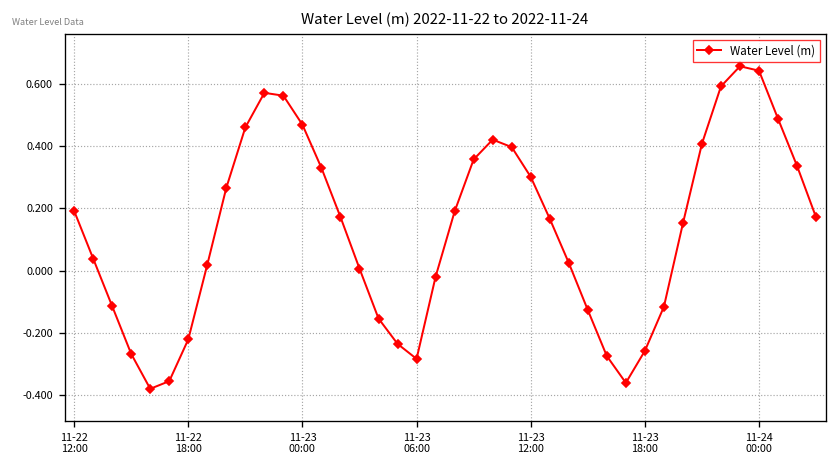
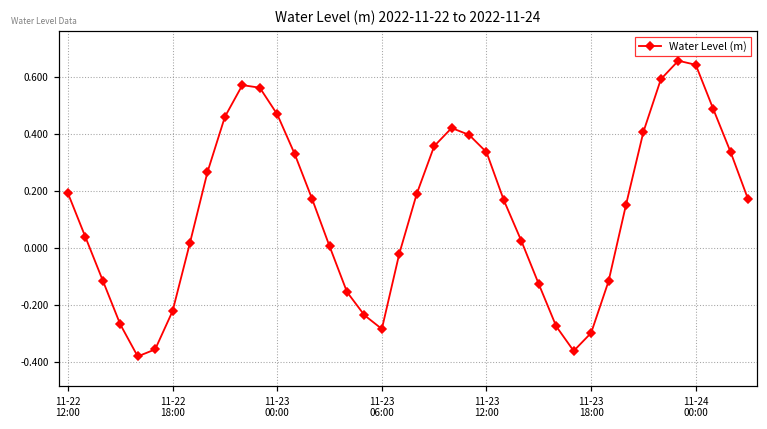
  {
    "11-22 12:00": 0.19,
    "11-22 18:00": -0.22,
    "11-23 00:00": 0.47,
    "11-23 06:00": -0.28,
-   "11-23 12:00": 0.30,
-   "11-23 18:00": -0.26,
+   "11-23 12:00": 0.34,
+   "11-23 18:00": -0.30,
    "11-24 00:00": 0.64
  }
